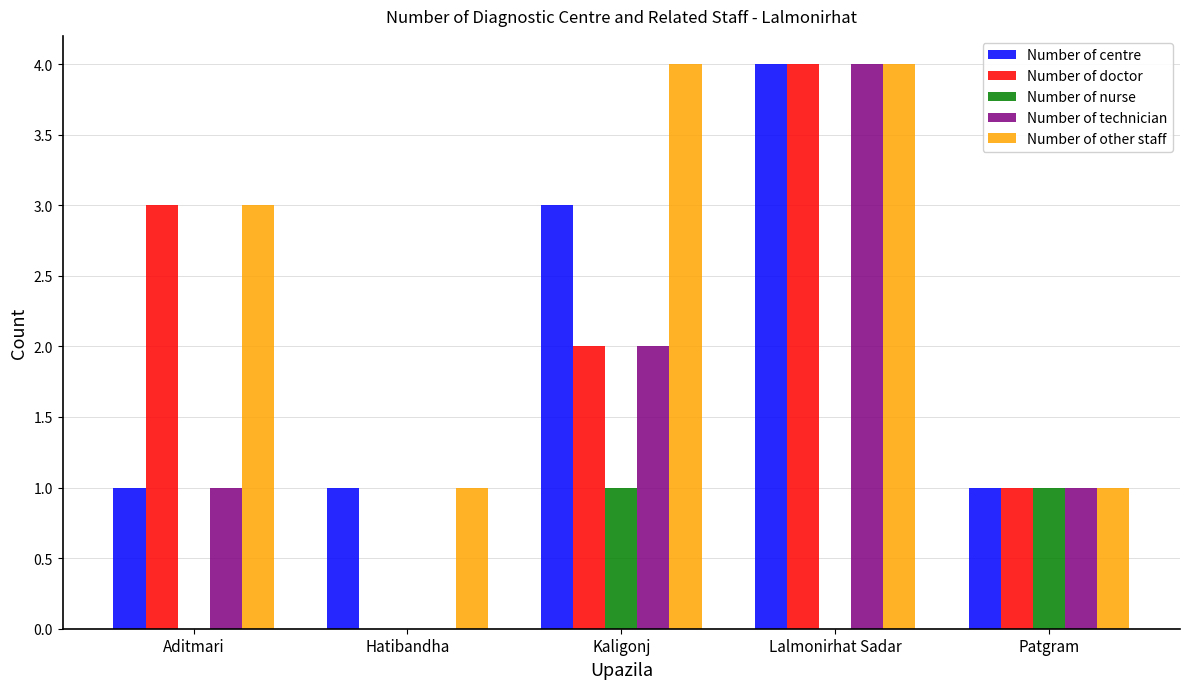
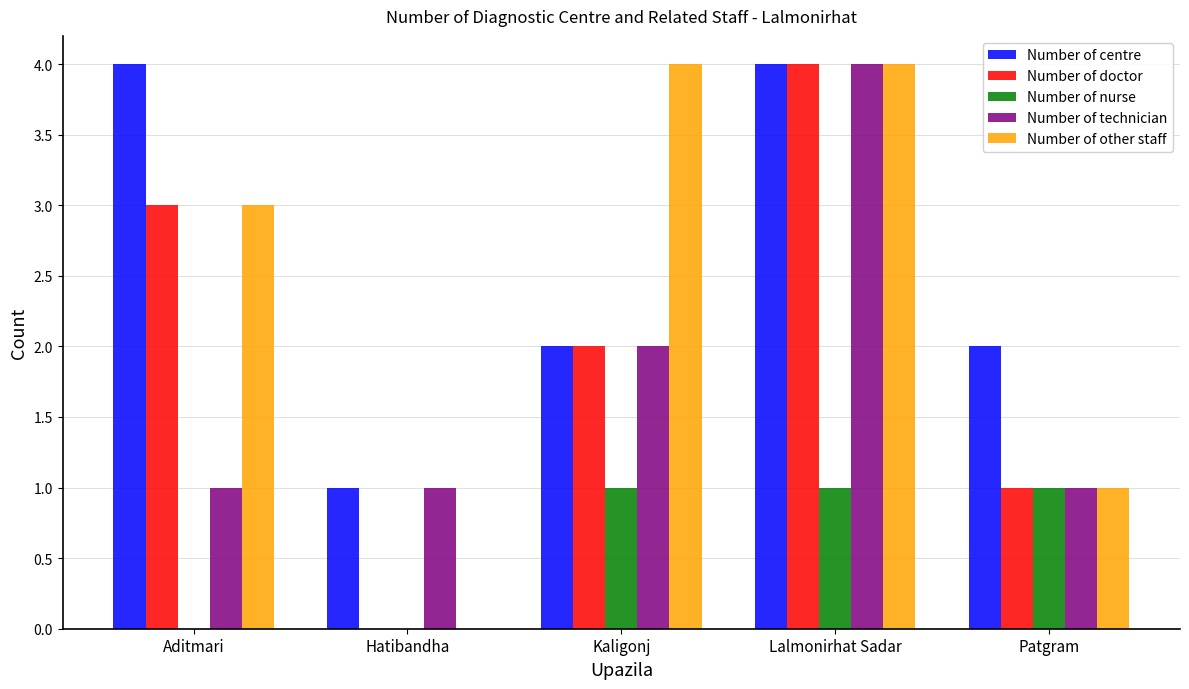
  {
    "Number of centre": {
-     "Aditmari": 1,
+     "Aditmari": 4,
      "Hatibandha": 1,
-     "Kaligonj": 3,
+     "Kaligonj": 2,
      "Lalmonirhat Sadar": 4,
-     "Patgram": 1
+     "Patgram": 2
    },
    "Number of doctor": {
      "Aditmari": 3,
      "Hatibandha": 0,
      "Kaligonj": 2,
      "Lalmonirhat Sadar": 4,
      "Patgram": 1
    },
    "Number of nurse": {
      "Aditmari": 0,
      "Hatibandha": 0,
      "Kaligonj": 1,
-     "Lalmonirhat Sadar": 0,
+     "Lalmonirhat Sadar": 1,
      "Patgram": 1
    },
    "Number of technician": {
      "Aditmari": 1,
-     "Hatibandha": 0,
+     "Hatibandha": 1,
      "Kaligonj": 2,
      "Lalmonirhat Sadar": 4,
      "Patgram": 1
    },
    "Number of other staff": {
      "Aditmari": 3,
-     "Hatibandha": 1,
+     "Hatibandha": 0,
      "Kaligonj": 4,
      "Lalmonirhat Sadar": 4,
      "Patgram": 1
    }
  }
